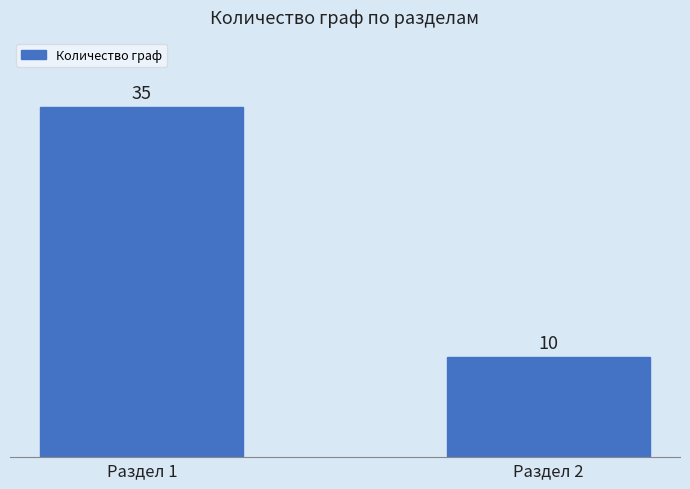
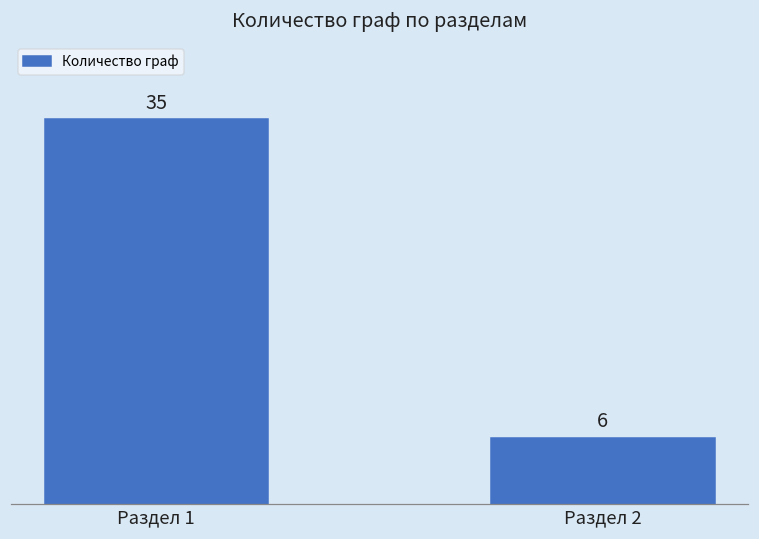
  {
    "Раздел 1": 35,
-   "Раздел 2": 10
+   "Раздел 2": 6
  }
